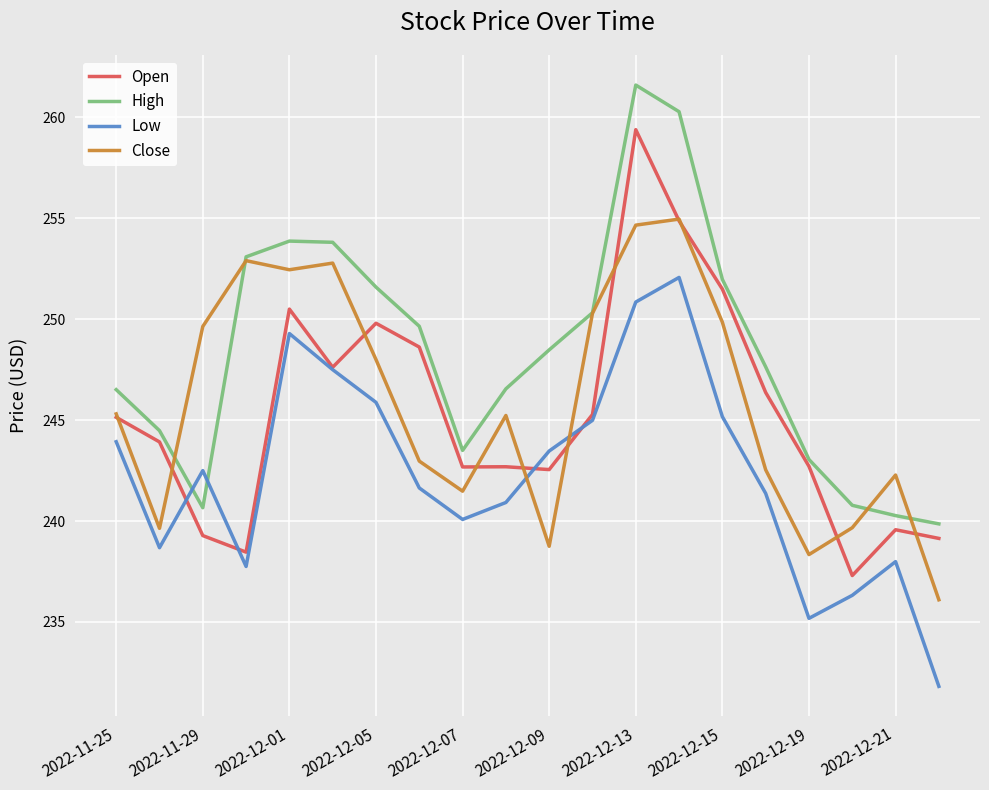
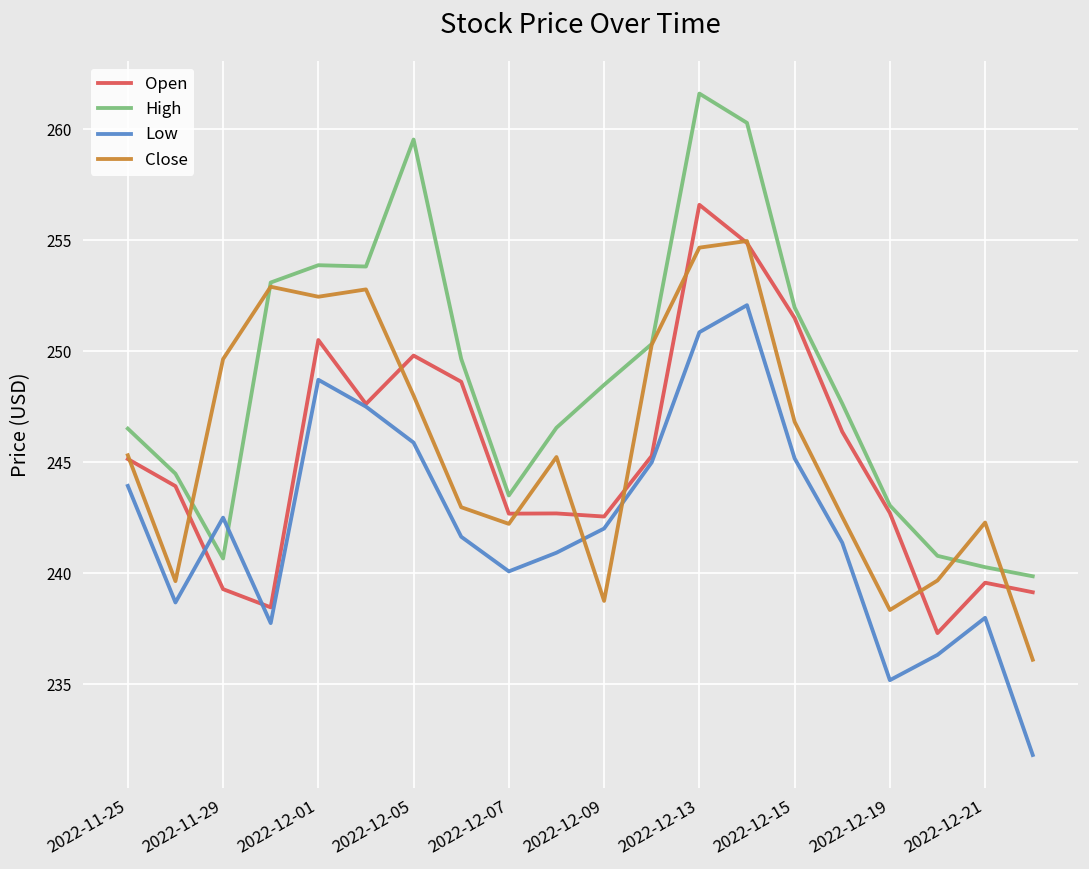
  {
    "Open": {
      "2022-11-25": 245.1,
      "2022-11-29": 239.3,
      "2022-12-01": 250.5,
      "2022-12-05": 249.8,
      "2022-12-07": 242.7,
      "2022-12-09": 242.6,
-     "2022-12-13": 259.4,
+     "2022-12-13": 256.6,
      "2022-12-15": 251.5,
      "2022-12-19": 242.7,
      "2022-12-21": 239.6
    },
    "High": {
      "2022-11-25": 246.5,
      "2022-11-29": 240.7,
      "2022-12-01": 253.9,
-     "2022-12-05": 251.6,
+     "2022-12-05": 259.5,
      "2022-12-07": 243.5,
      "2022-12-09": 248.5,
      "2022-12-13": 261.6,
      "2022-12-15": 252.0,
      "2022-12-19": 243.1,
      "2022-12-21": 240.3
    },
    "Low": {
      "2022-11-25": 243.9,
      "2022-11-29": 242.5,
-     "2022-12-01": 249.3,
+     "2022-12-01": 248.7,
      "2022-12-05": 245.9,
      "2022-12-07": 240.1,
-     "2022-12-09": 243.5,
+     "2022-12-09": 242.0,
      "2022-12-13": 250.9,
      "2022-12-15": 245.2,
      "2022-12-19": 235.2,
      "2022-12-21": 238.0
    },
    "Close": {
      "2022-11-25": 245.3,
      "2022-11-29": 249.6,
      "2022-12-01": 252.5,
      "2022-12-05": 248.0,
-     "2022-12-07": 241.5,
+     "2022-12-07": 242.2,
      "2022-12-09": 238.8,
      "2022-12-13": 254.7,
-     "2022-12-15": 249.9,
+     "2022-12-15": 246.8,
      "2022-12-19": 238.3,
      "2022-12-21": 242.3
    }
  }
